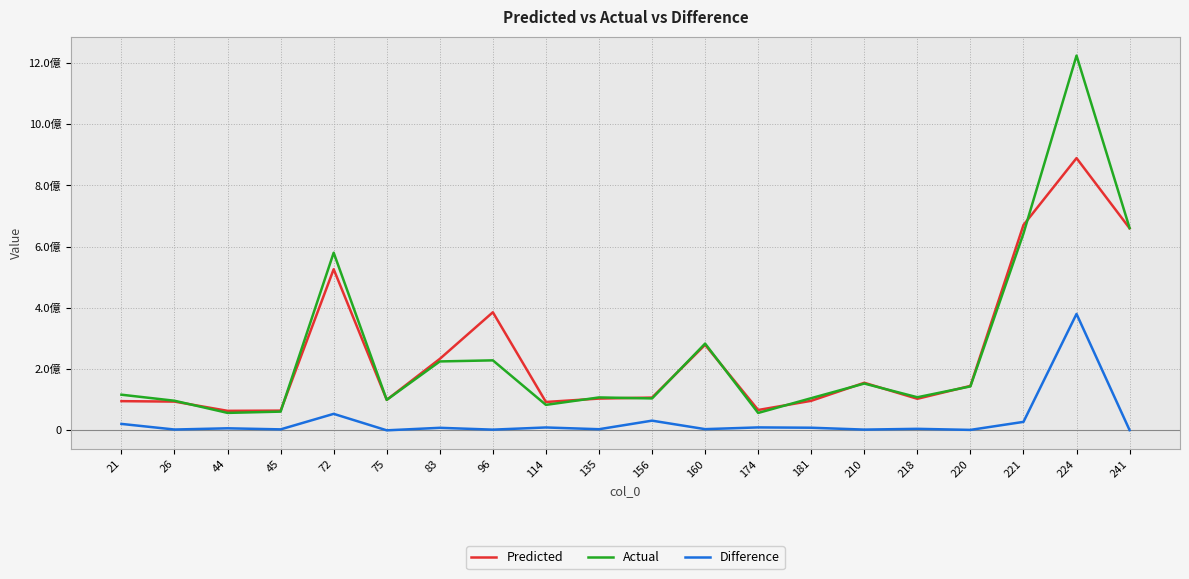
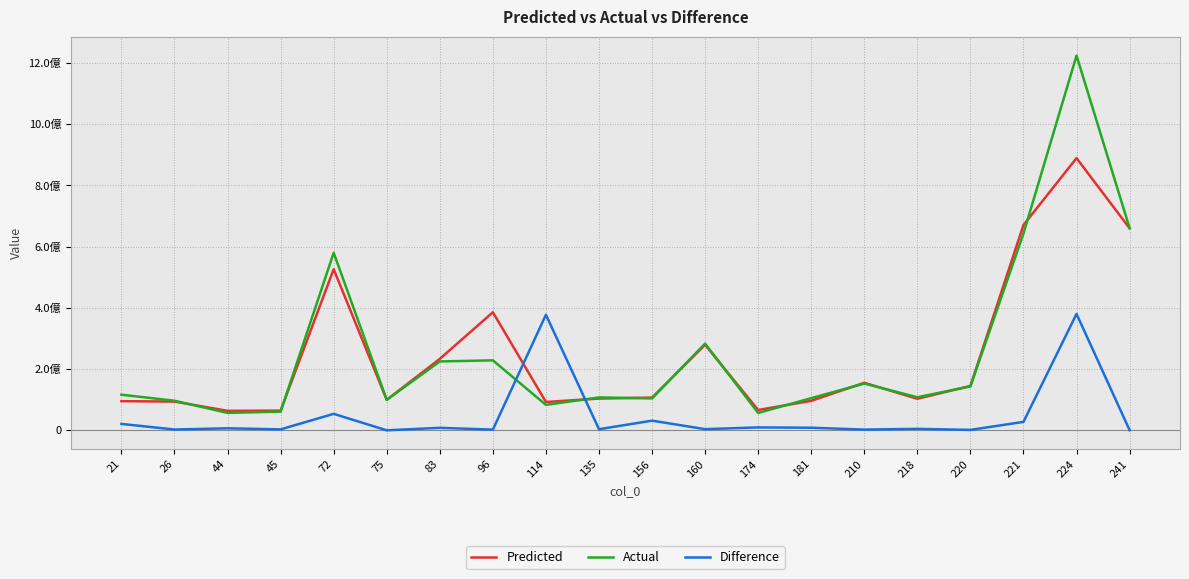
  {
    "Predicted": {
      "21": "1.0億",
      "72": "5.3億",
      "83": "2.3億",
      "96": "3.9億",
      "114": "0.9億",
      "174": "0.7億",
      "181": "1.0億",
      "221": "6.7億",
      "224": "8.9億"
    },
    "Actual": {
      "21": "1.2億",
      "72": "5.8億",
      "83": "2.3億",
      "96": "2.3億",
      "114": "0.8億",
      "174": "0.6億",
      "181": "1.1億",
      "221": "6.4億",
      "224": "12.2億"
    },
    "Difference": {
      "21": "0.2億",
      "26": "0.0億",
      "44": "0.1億",
      "45": "0.0億",
      "72": "0.5億",
      "75": "0.0億",
      "83": "0.1億",
      "96": "0.0億",
-     "114": "0.1億",
+     "114": "3.8億",
      "135": "0.0億",
      "156": "0.3億",
      "160": "0.0億",
      "174": "0.1億",
      "181": "0.1億",
      "210": "0.0億",
      "218": "0.1億",
      "220": "0.0億",
      "221": "0.3億",
      "224": "3.8億",
      "241": "0.0億"
    }
  }
